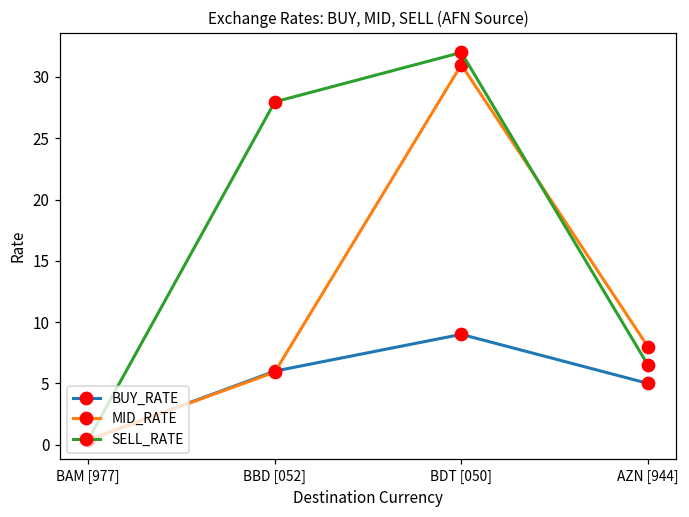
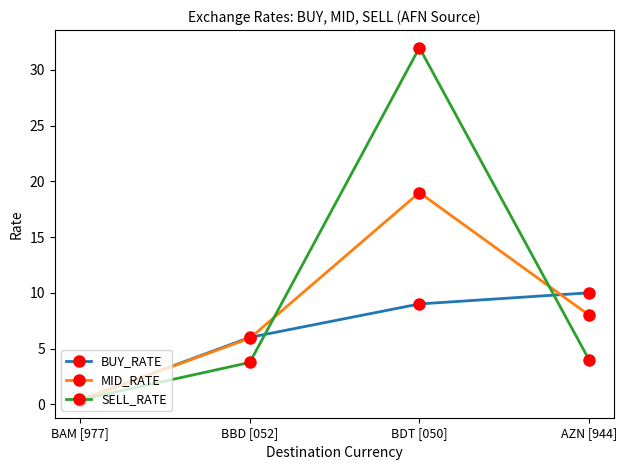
  {
    "BUY_RATE": {
      "BDT [050]": 9,
-     "AZN [944]": 5
+     "AZN [944]": 10
    },
    "MID_RATE": {
-     "BDT [050]": 31,
+     "BDT [050]": 19,
      "AZN [944]": 8
    },
    "SELL_RATE": {
-     "BBD [052]": 28.0,
+     "BBD [052]": 3.8,
      "BDT [050]": 32.0,
-     "AZN [944]": 6.5
+     "AZN [944]": 4.0
    }
  }
